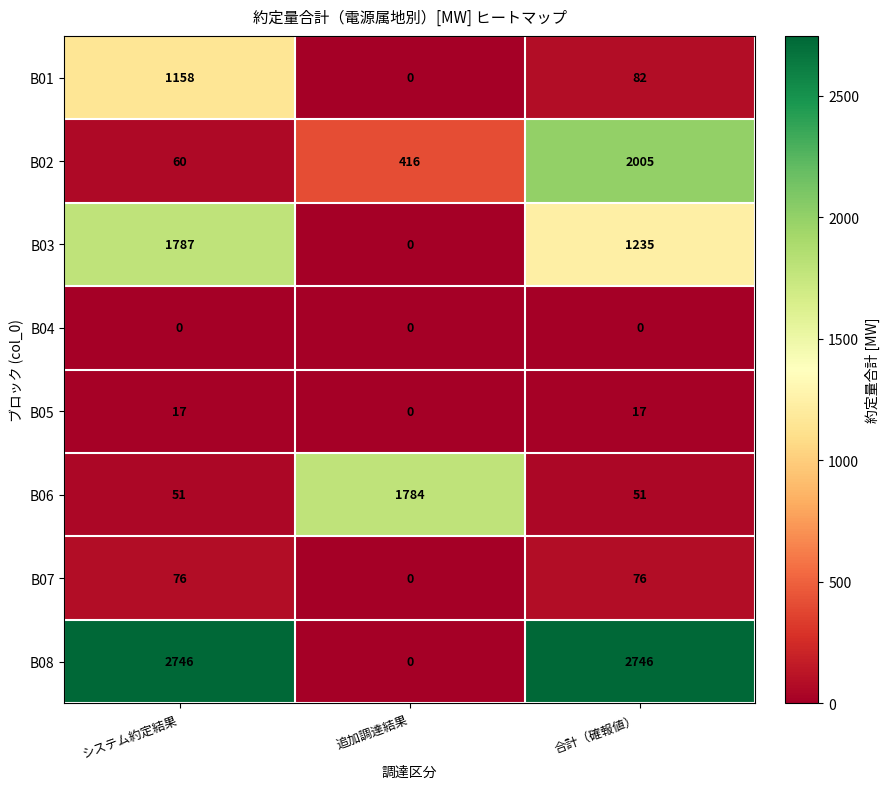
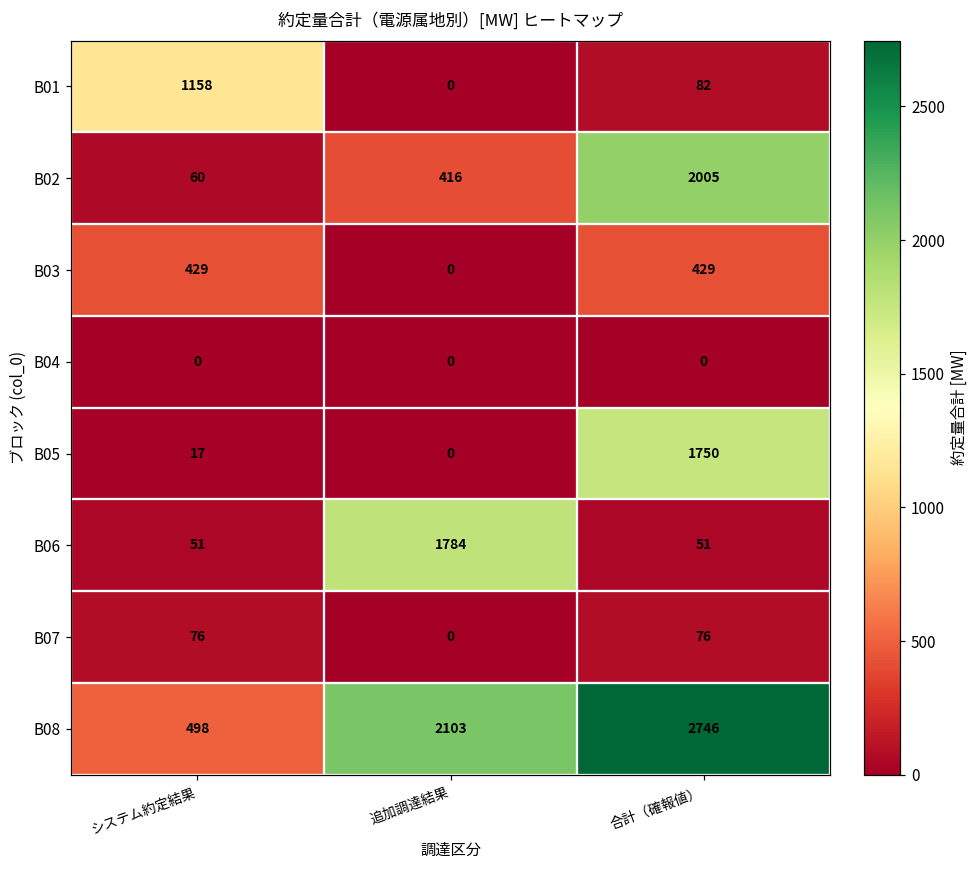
  {
    "B01": {
      "システム約定結果": 1158,
      "追加調達結果": 0,
      "合計（確報値）": 82
    },
    "B02": {
      "システム約定結果": 60,
      "追加調達結果": 416,
      "合計（確報値）": 2005
    },
    "B03": {
-     "システム約定結果": 1787,
+     "システム約定結果": 429,
      "追加調達結果": 0,
-     "合計（確報値）": 1235
+     "合計（確報値）": 429
    },
    "B04": {
      "システム約定結果": 0,
      "追加調達結果": 0,
      "合計（確報値）": 0
    },
    "B05": {
      "システム約定結果": 17,
      "追加調達結果": 0,
-     "合計（確報値）": 17
+     "合計（確報値）": 1750
    },
    "B06": {
      "システム約定結果": 51,
      "追加調達結果": 1784,
      "合計（確報値）": 51
    },
    "B07": {
      "システム約定結果": 76,
      "追加調達結果": 0,
      "合計（確報値）": 76
    },
    "B08": {
-     "システム約定結果": 2746,
-     "追加調達結果": 0,
+     "システム約定結果": 498,
+     "追加調達結果": 2103,
      "合計（確報値）": 2746
    }
  }
